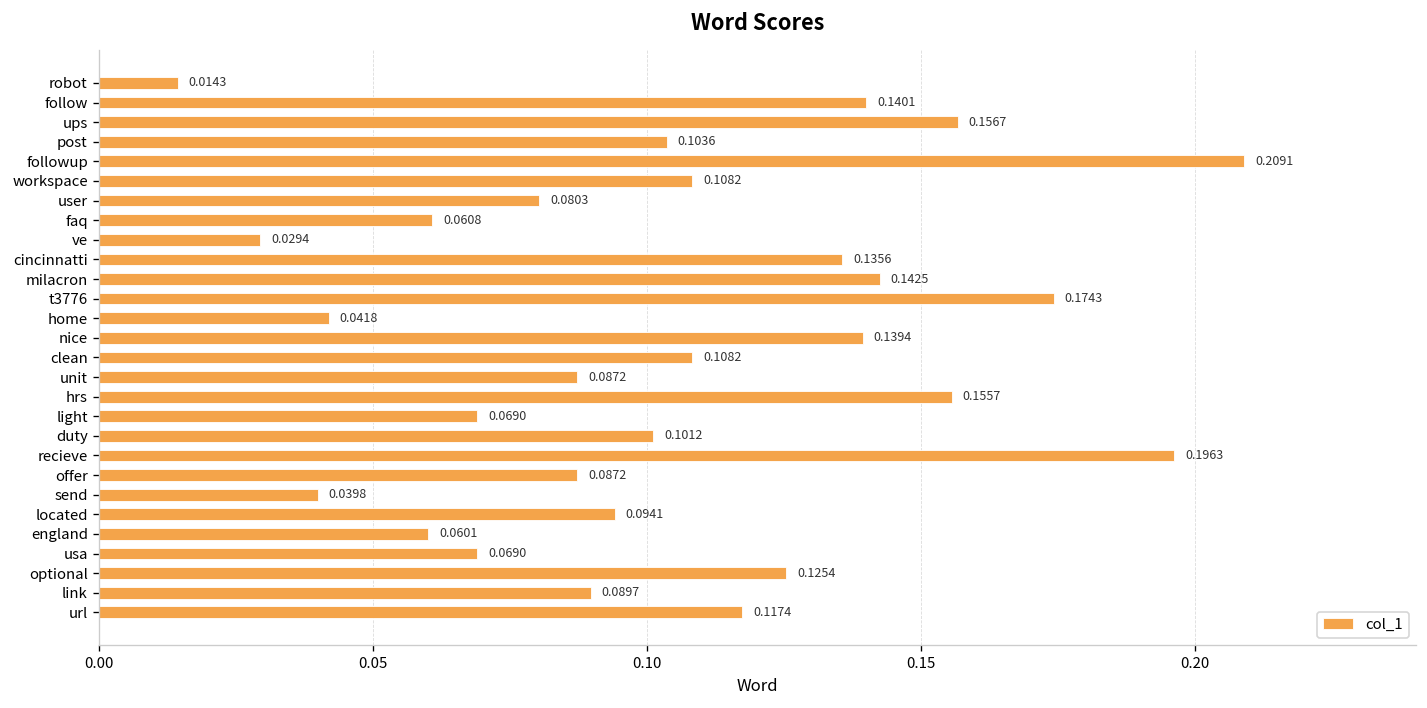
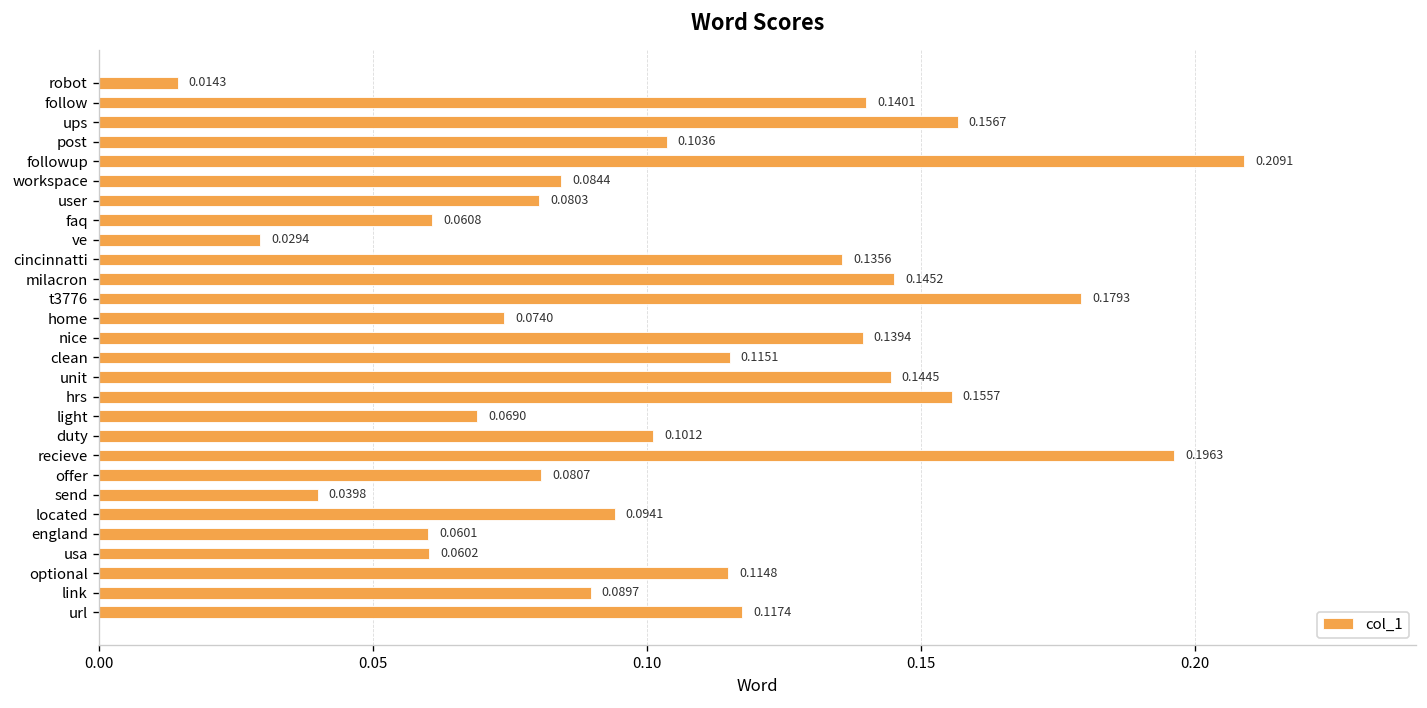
  {
    "robot": 0.0143,
    "follow": 0.1401,
    "ups": 0.1567,
    "post": 0.1036,
    "followup": 0.2091,
-   "workspace": 0.1082,
+   "workspace": 0.0844,
    "user": 0.0803,
    "faq": 0.0608,
    "ve": 0.0294,
    "cincinnatti": 0.1356,
-   "milacron": 0.1425,
-   "t3776": 0.1743,
-   "home": 0.0418,
+   "milacron": 0.1452,
+   "t3776": 0.1793,
+   "home": 0.0740,
    "nice": 0.1394,
-   "clean": 0.1082,
-   "unit": 0.0872,
+   "clean": 0.1151,
+   "unit": 0.1445,
    "hrs": 0.1557,
    "light": 0.0690,
    "duty": 0.1012,
    "recieve": 0.1963,
-   "offer": 0.0872,
+   "offer": 0.0807,
    "send": 0.0398,
    "located": 0.0941,
    "england": 0.0601,
-   "usa": 0.0690,
-   "optional": 0.1254,
+   "usa": 0.0602,
+   "optional": 0.1148,
    "link": 0.0897,
    "url": 0.1174
  }
